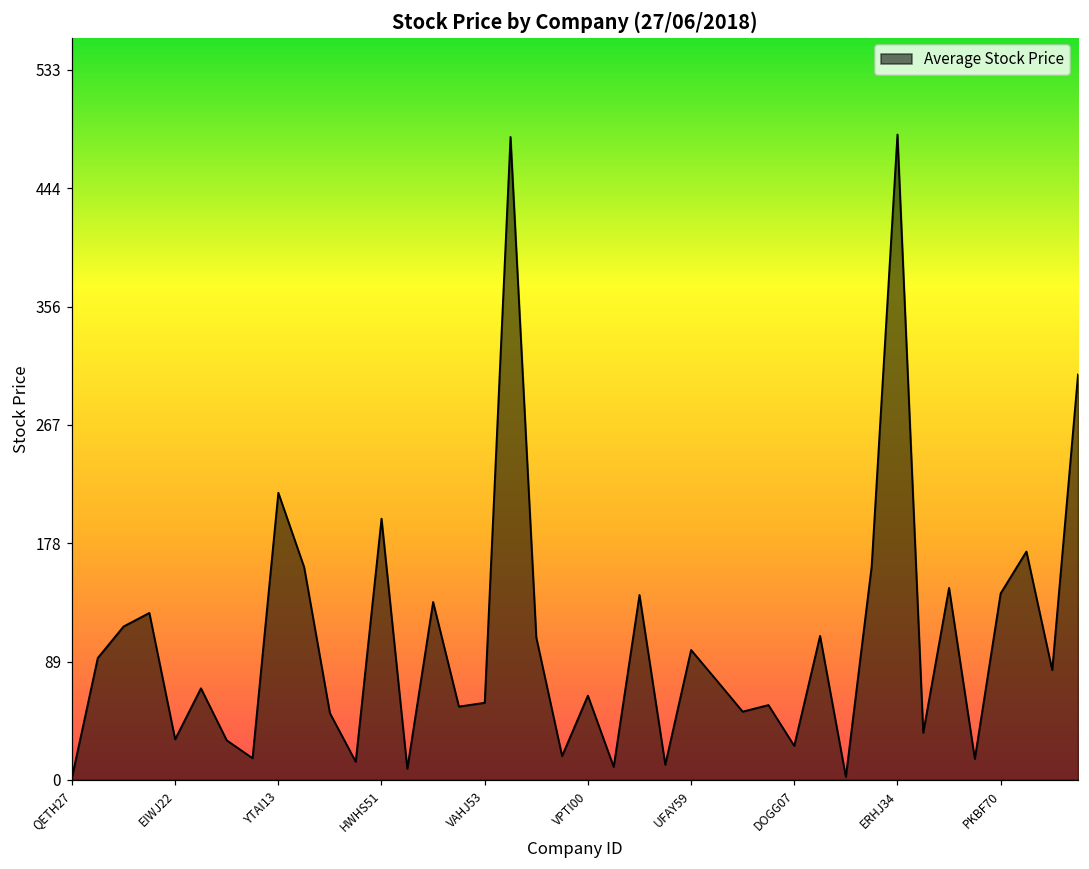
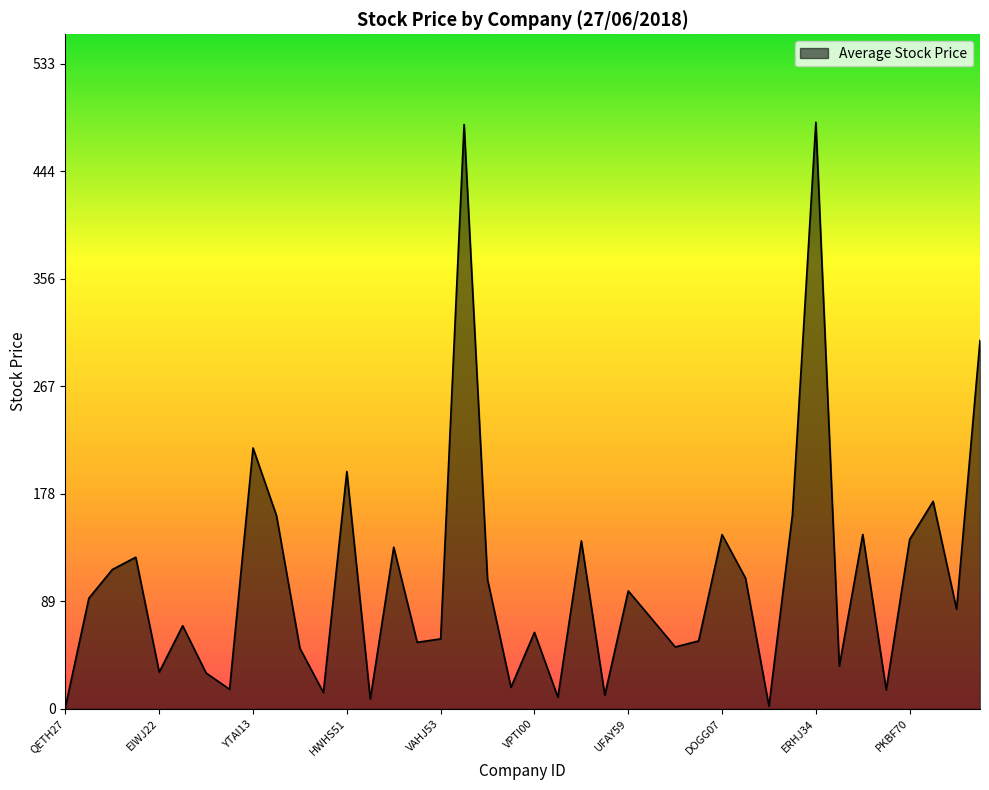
  {
    "QETH27": 2,
    "EIWJ22": 30,
    "YTAI13": 216,
    "HWHS51": 196,
    "VAHJ53": 58,
    "VPTI00": 63,
    "UFAY59": 98,
-   "DOGG07": 26,
+   "DOGG07": 144,
    "ERHJ34": 485,
    "PKBF70": 140
  }
